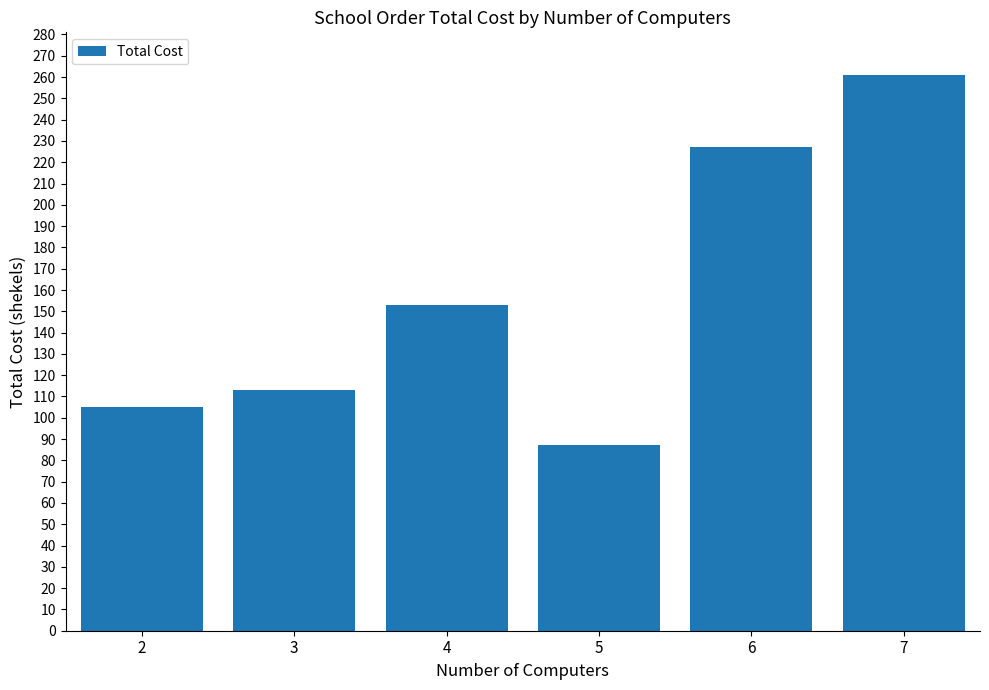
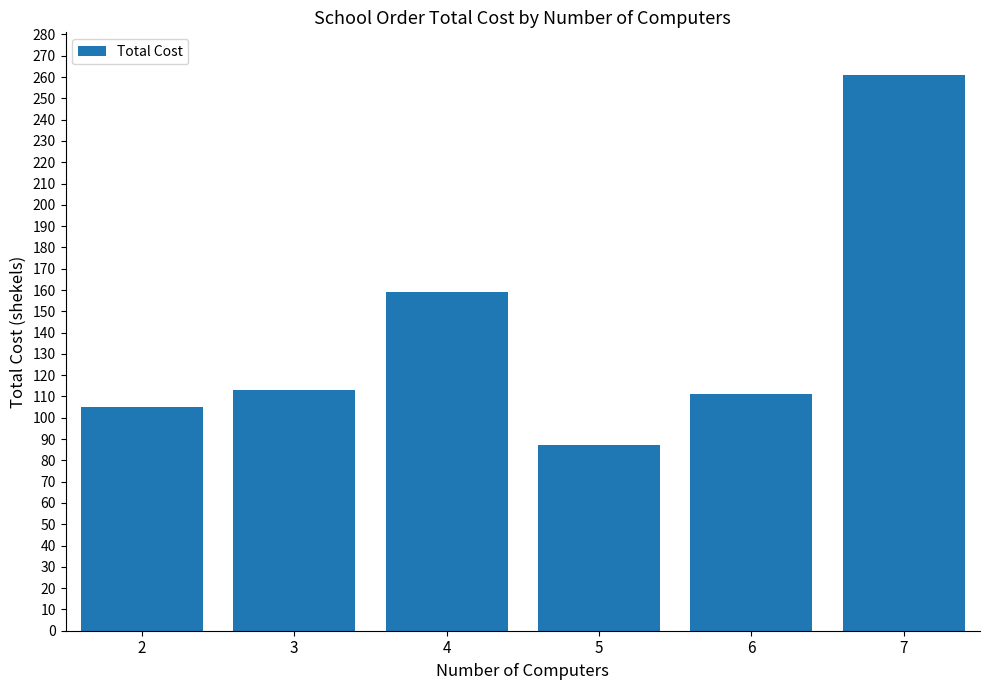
  {
    "2": 105,
    "3": 113,
-   "4": 153,
+   "4": 159,
    "5": 87,
-   "6": 227,
+   "6": 111,
    "7": 261
  }
